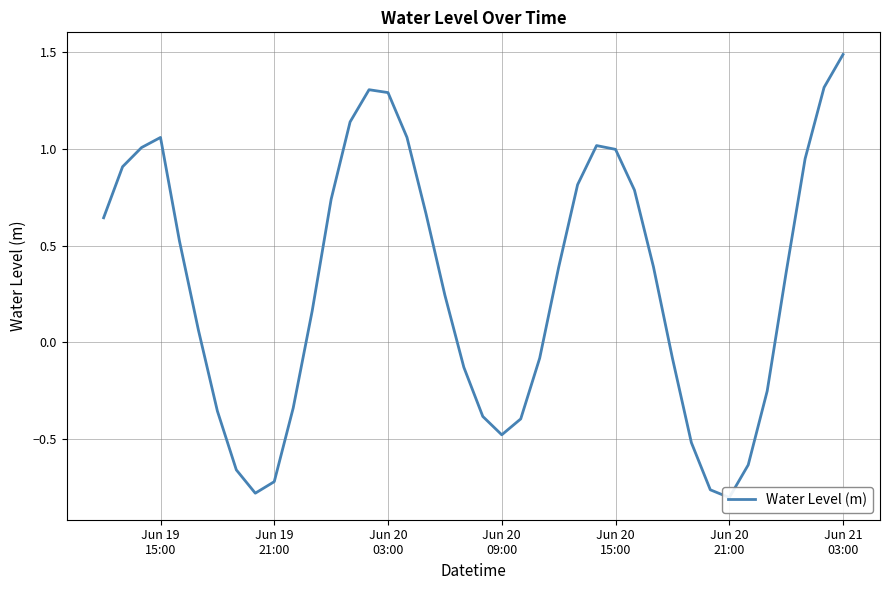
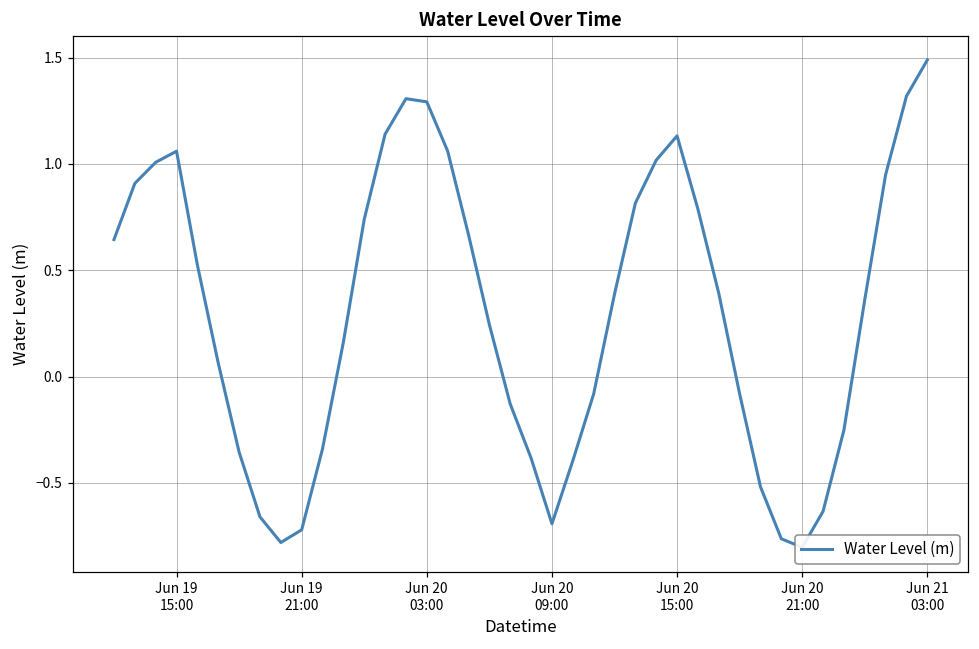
  {
    "Jun 19 15:00": 1.06,
    "Jun 19 21:00": -0.72,
    "Jun 20 03:00": 1.29,
-   "Jun 20 09:00": -0.48,
-   "Jun 20 15:00": 1.00,
+   "Jun 20 09:00": -0.69,
+   "Jun 20 15:00": 1.13,
    "Jun 21 03:00": 1.49
  }
